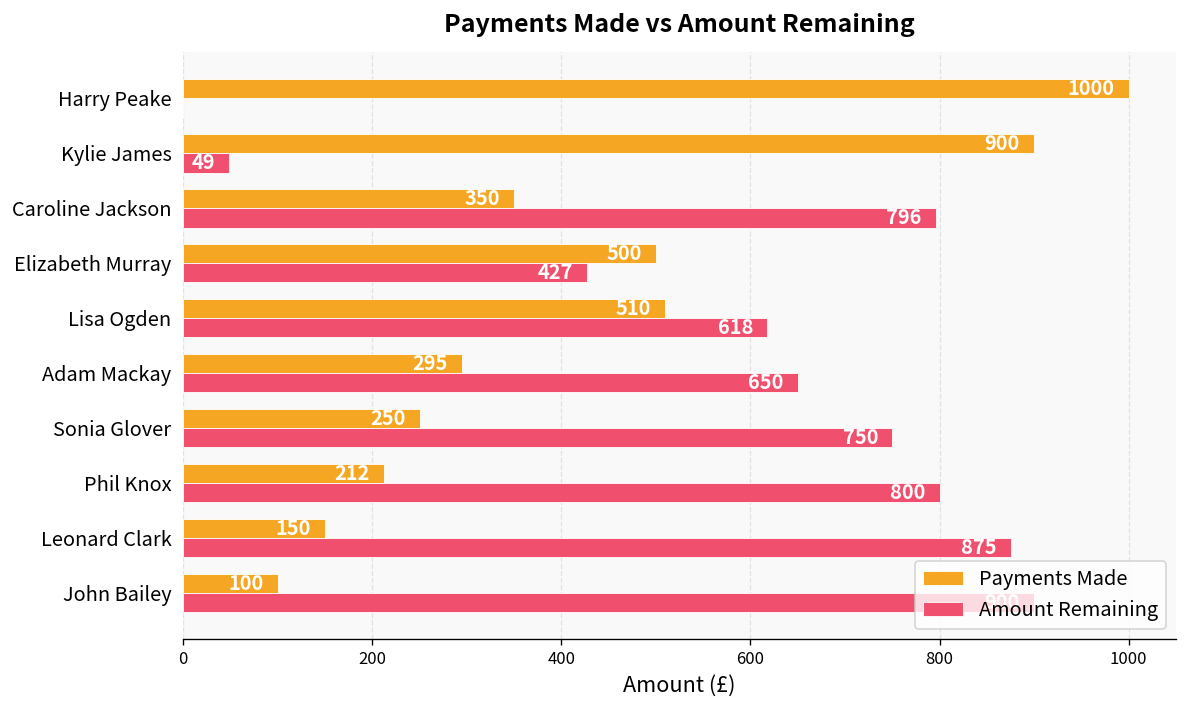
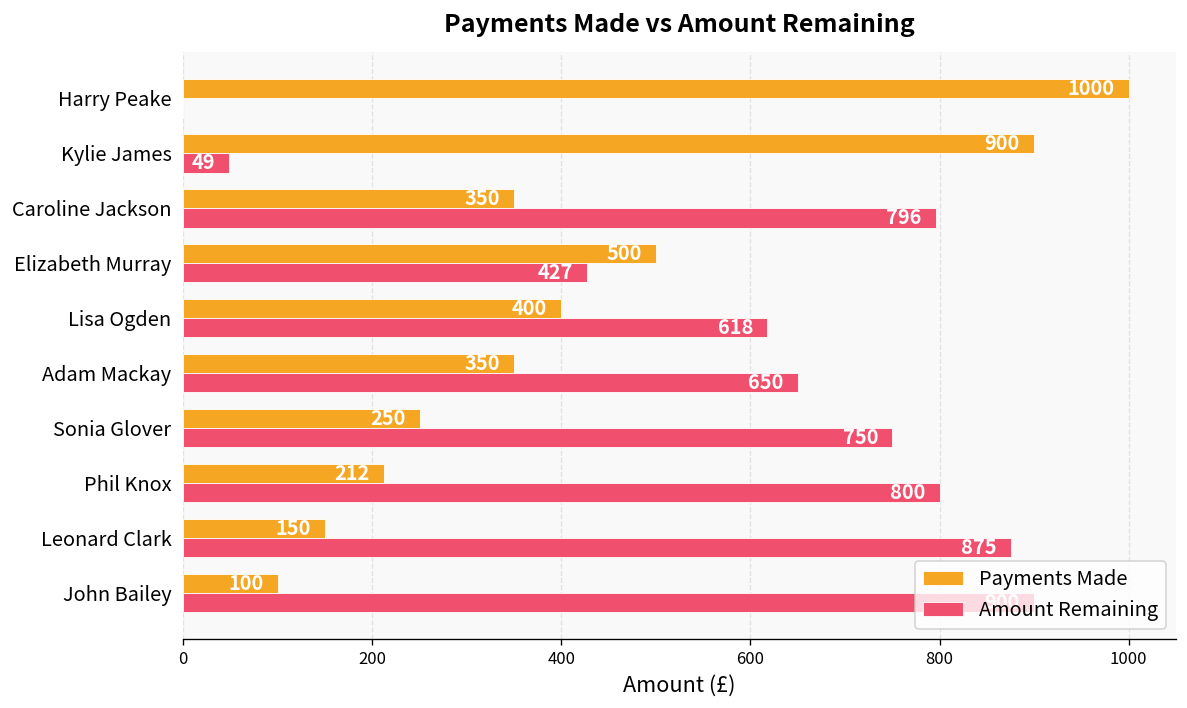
  {
    "Payments Made": {
      "Harry Peake": 1000,
      "Kylie James": 900,
      "Caroline Jackson": 350,
      "Elizabeth Murray": 500,
-     "Lisa Ogden": 510,
-     "Adam Mackay": 295,
+     "Lisa Ogden": 400,
+     "Adam Mackay": 350,
      "Sonia Glover": 250,
      "Phil Knox": 212,
      "Leonard Clark": 150,
      "John Bailey": 100
    },
    "Amount Remaining": {
      "Kylie James": 49,
      "Caroline Jackson": 796,
      "Elizabeth Murray": 427,
      "Lisa Ogden": 618,
      "Adam Mackay": 650,
      "Sonia Glover": 750,
      "Phil Knox": 800,
      "Leonard Clark": 875
    }
  }
